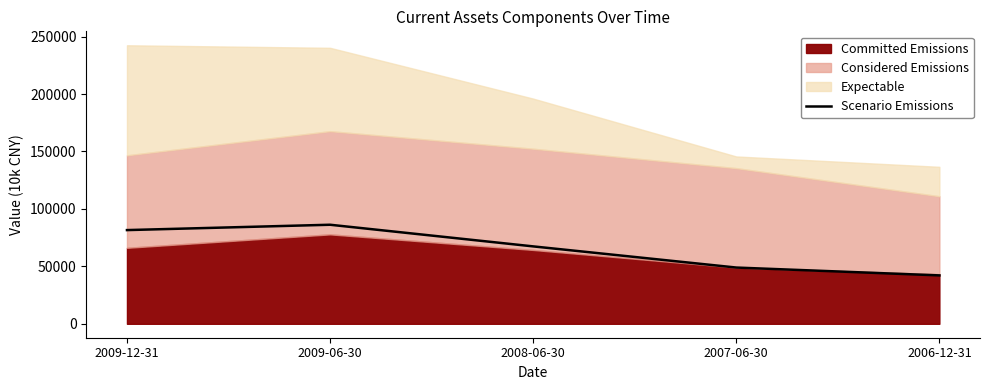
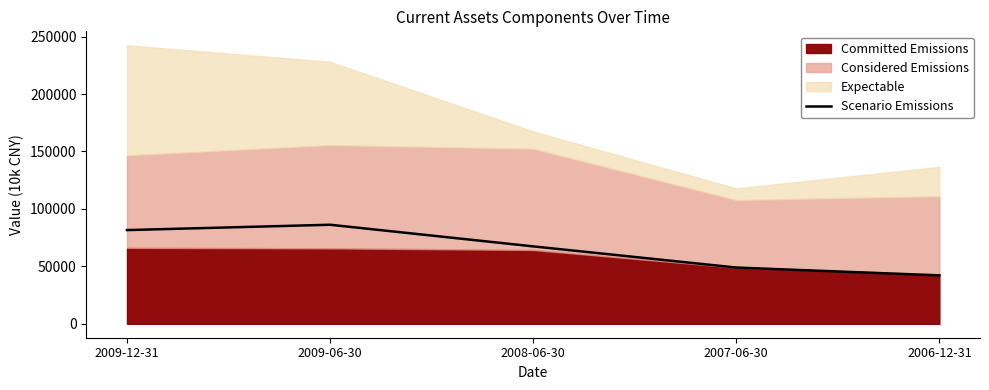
  {
    "Scenario Emissions": {
      "2009-12-31": 82000,
      "2009-06-30": 86000,
      "2008-06-30": 67000
    },
    "Committed Emissions": {
      "2009-12-31": 66000,
-     "2009-06-30": 78000,
+     "2009-06-30": 66000,
      "2008-06-30": 64000
    },
    "Considered Emissions": {
      "2009-12-31": 81000,
      "2009-06-30": 90000,
      "2008-06-30": 88000,
-     "2007-06-30": 87000,
+     "2007-06-30": 59000,
      "2006-12-31": 68000
    },
    "Expectable": {
      "2009-12-31": 96000,
      "2009-06-30": 73000,
-     "2008-06-30": 44000,
+     "2008-06-30": 15000,
      "2007-06-30": 10000,
      "2006-12-31": 26000
    }
  }
